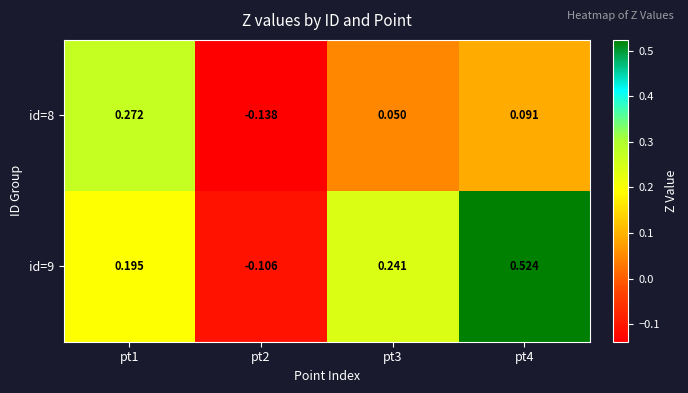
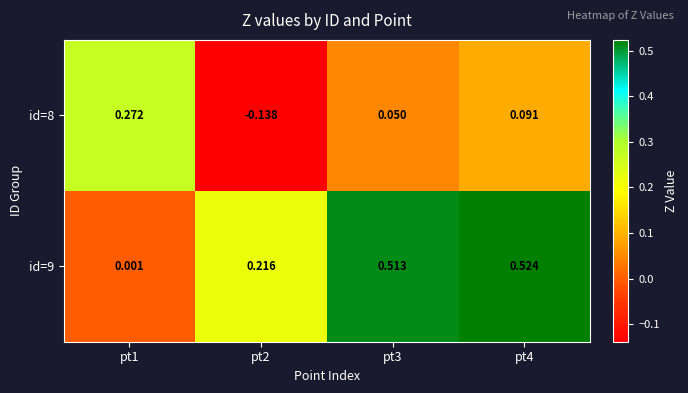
  {
    "id=8": {
      "pt1": 0.272,
      "pt2": -0.138,
      "pt3": 0.050,
      "pt4": 0.091
    },
    "id=9": {
-     "pt1": 0.195,
-     "pt2": -0.106,
-     "pt3": 0.241,
+     "pt1": 0.001,
+     "pt2": 0.216,
+     "pt3": 0.513,
      "pt4": 0.524
    }
  }
